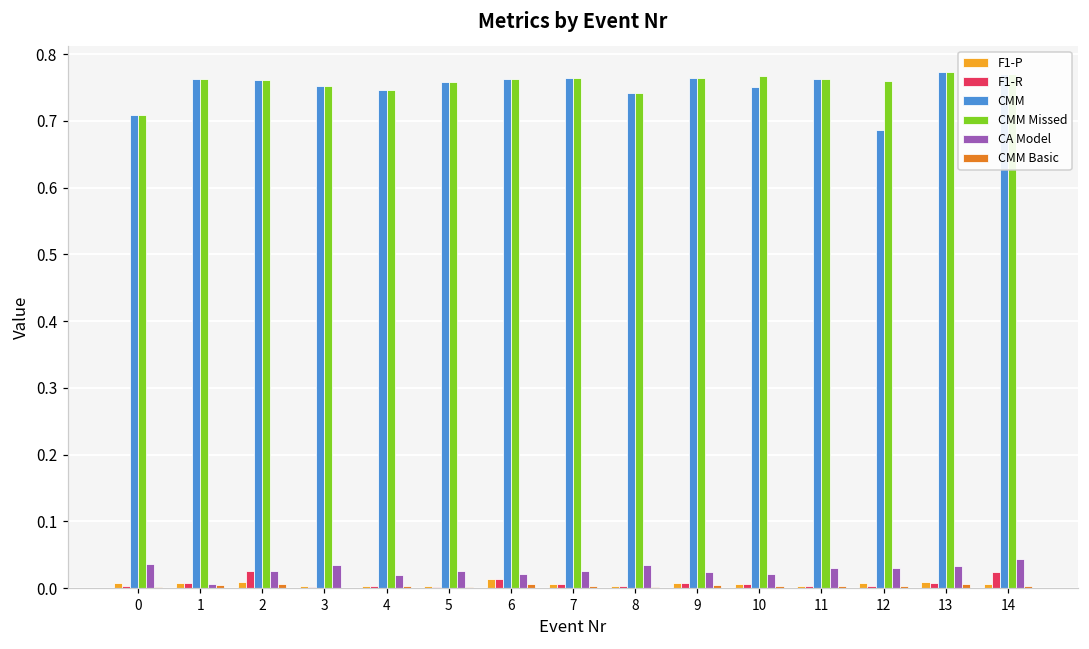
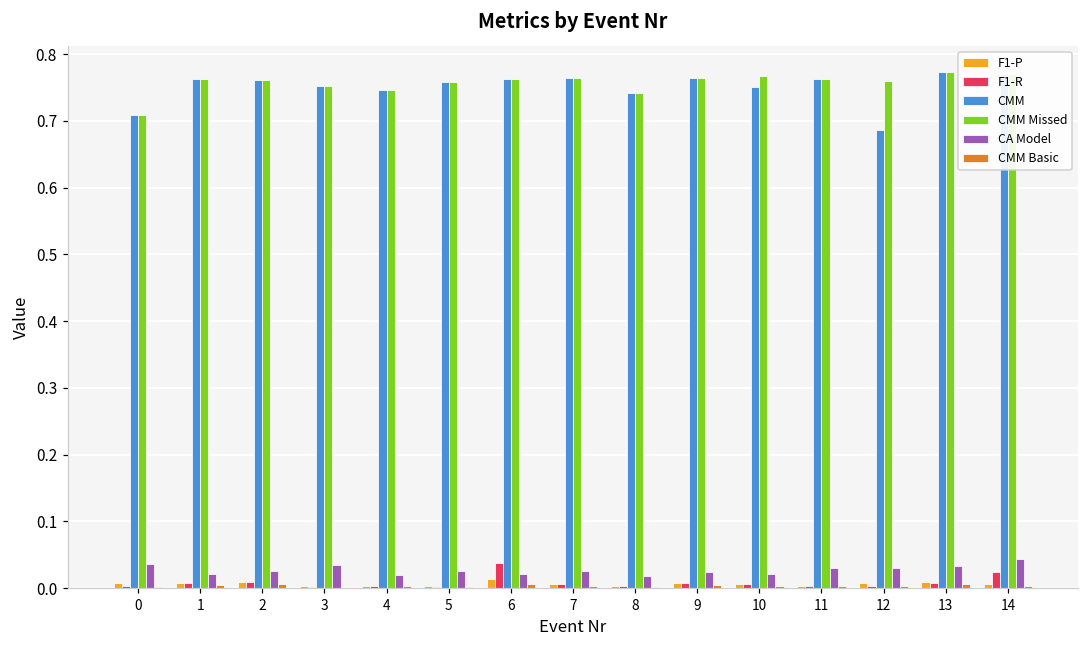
  {
    "F1-R": {
      "1": 0.01,
-     "2": 0.03,
-     "6": 0.01,
+     "2": 0.01,
+     "6": 0.04,
      "7": 0.01,
      "9": 0.01,
      "10": 0.01,
      "13": 0.01,
      "14": 0.02
    },
    "CMM": {
      "0": 0.71,
      "1": 0.76,
      "2": 0.76,
      "3": 0.75,
      "4": 0.75,
      "5": 0.76,
      "6": 0.76,
      "7": 0.76,
      "8": 0.74,
      "9": 0.76,
      "10": 0.75,
      "11": 0.76,
      "12": 0.69,
      "13": 0.77
    },
    "CMM Missed": {
      "0": 0.71,
      "1": 0.76,
      "2": 0.76,
      "3": 0.75,
      "4": 0.75,
      "5": 0.76,
      "6": 0.76,
      "7": 0.76,
      "8": 0.74,
      "9": 0.76,
      "10": 0.77,
      "11": 0.76,
      "12": 0.76,
      "13": 0.77
    },
    "CA Model": {
      "0": 0.04,
-     "1": 0.01,
+     "1": 0.02,
      "2": 0.03,
      "3": 0.04,
      "4": 0.02,
      "5": 0.03,
      "6": 0.02,
      "7": 0.03,
-     "8": 0.03,
+     "8": 0.02,
      "9": 0.02,
      "10": 0.02,
      "11": 0.03,
      "12": 0.03,
      "13": 0.03,
      "14": 0.04
    }
  }
